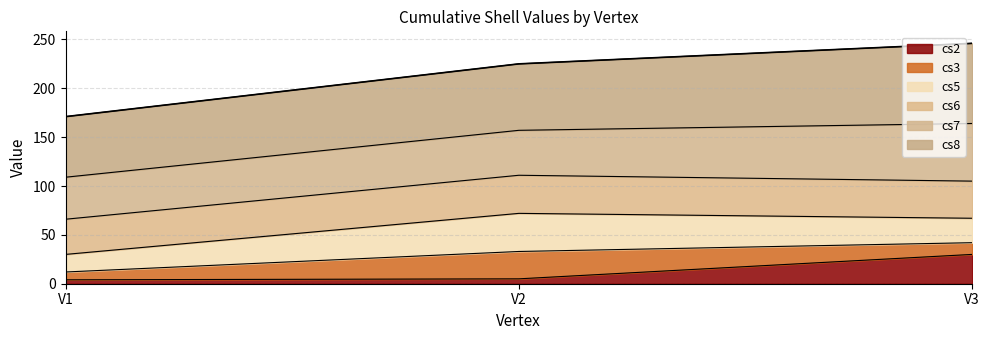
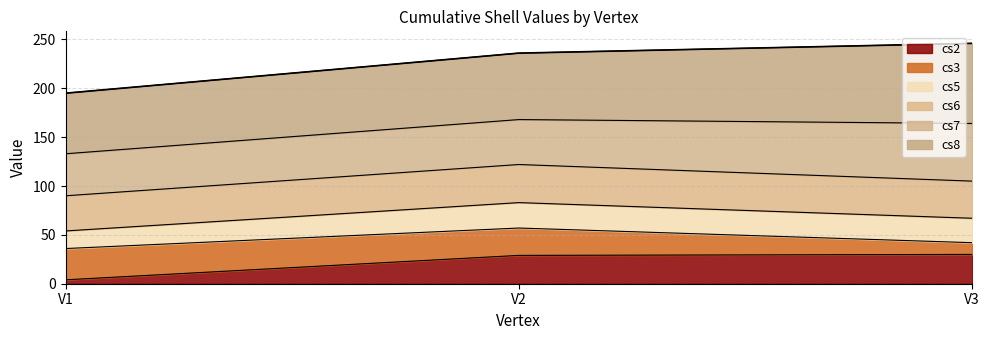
  {
    "cs2": {
      "V1": 0,
-     "V2": 10,
+     "V2": 30,
      "V3": 30
    },
    "cs3": {
-     "V1": 10,
+     "V1": 30,
      "V2": 30,
      "V3": 10
    },
    "cs5": {
      "V1": 20,
-     "V2": 40,
+     "V2": 30,
      "V3": 30
    }
  }
